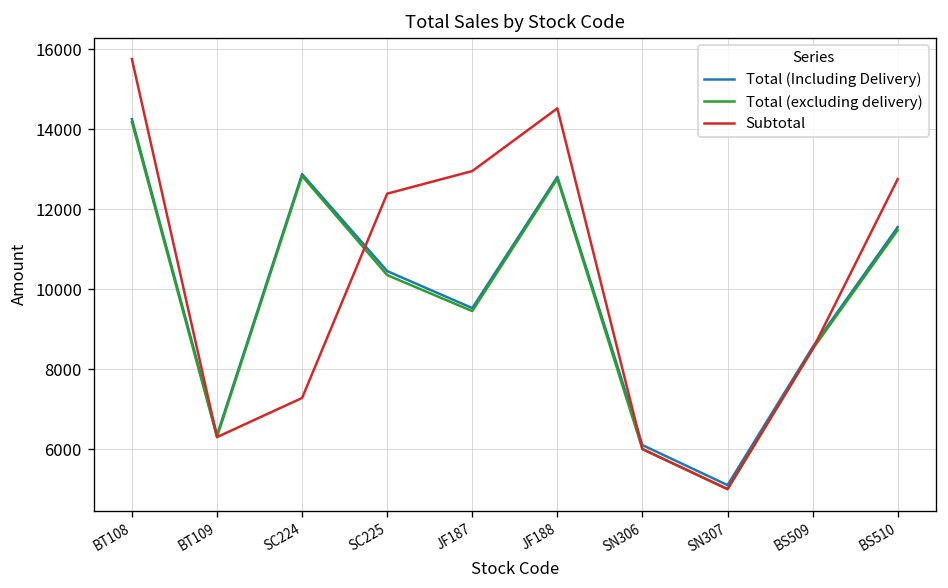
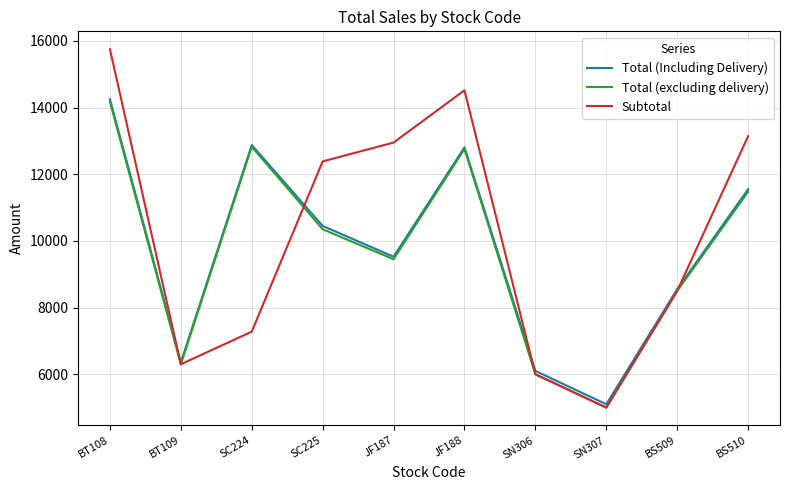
  {
    "Total (Including Delivery)": {
      "SC225": 10500,
      "SN306": 6100,
      "SN307": 5100
    },
    "Total (excluding delivery)": {
      "SC225": 10400
    },
    "Subtotal": {
      "BT108": 15800,
      "SC224": 7300,
      "SC225": 12400,
      "JF187": 13000,
      "JF188": 14500,
-     "BS510": 12800
+     "BS510": 13100
    }
  }
